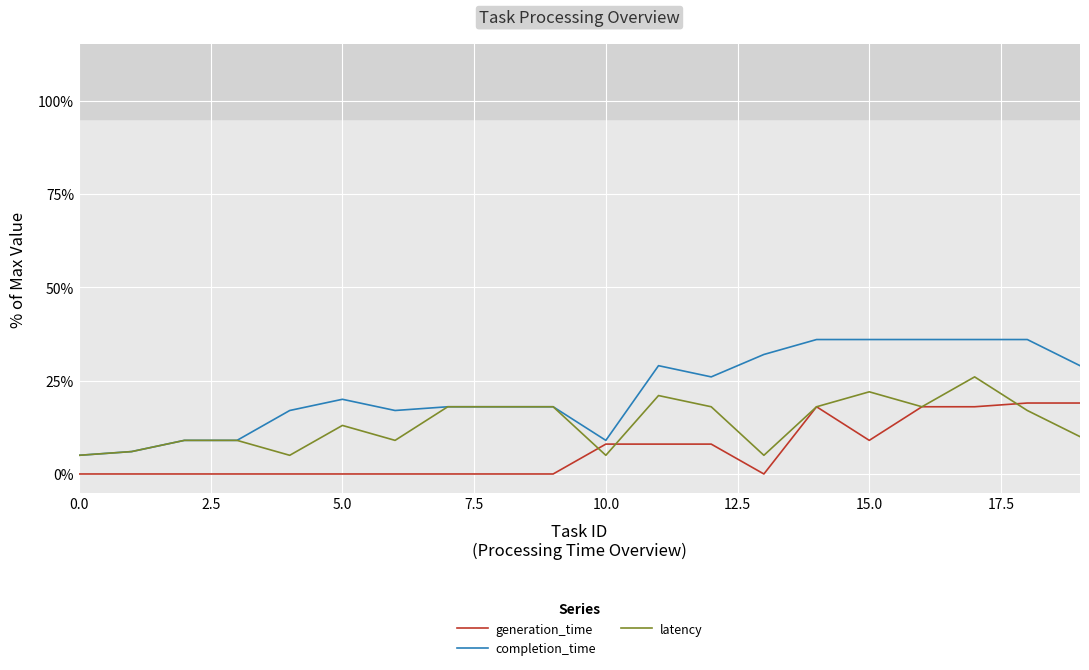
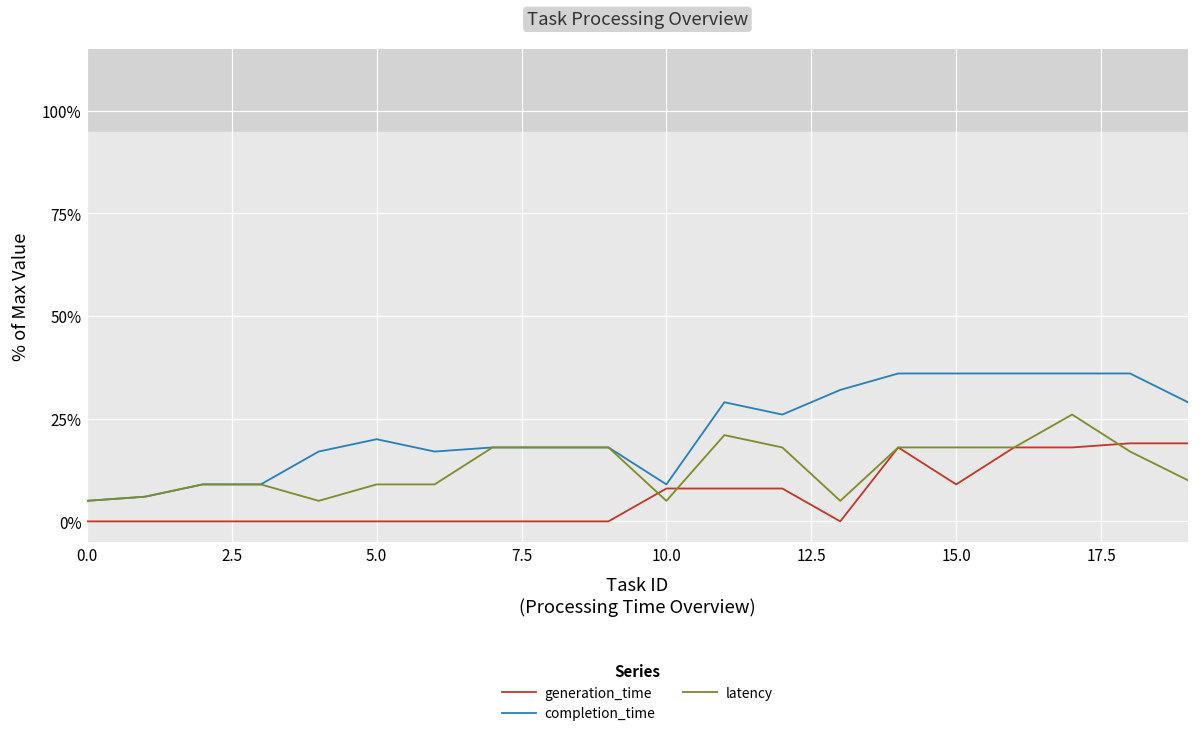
  {
    "generation_time": {
      "0.0": "0%",
      "5.0": "0%",
      "10.0": "8%",
      "15.0": "9%"
    },
    "completion_time": {
      "5.0": "20%",
      "10.0": "9%",
      "15.0": "36%"
    },
    "latency": {
-     "5.0": "13%",
+     "5.0": "9%",
      "10.0": "5%",
-     "15.0": "22%"
+     "15.0": "18%"
    }
  }
